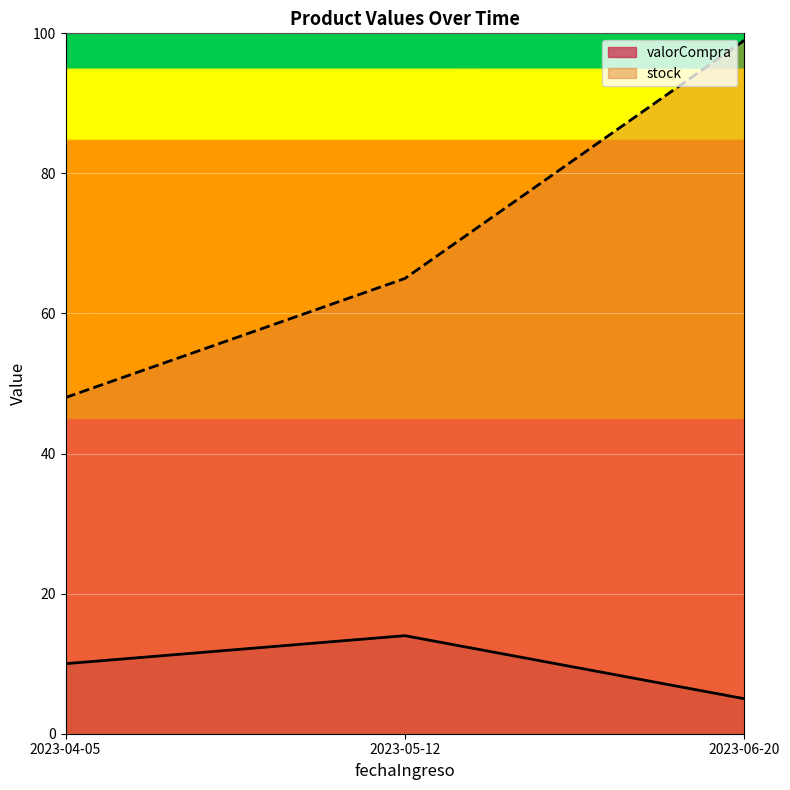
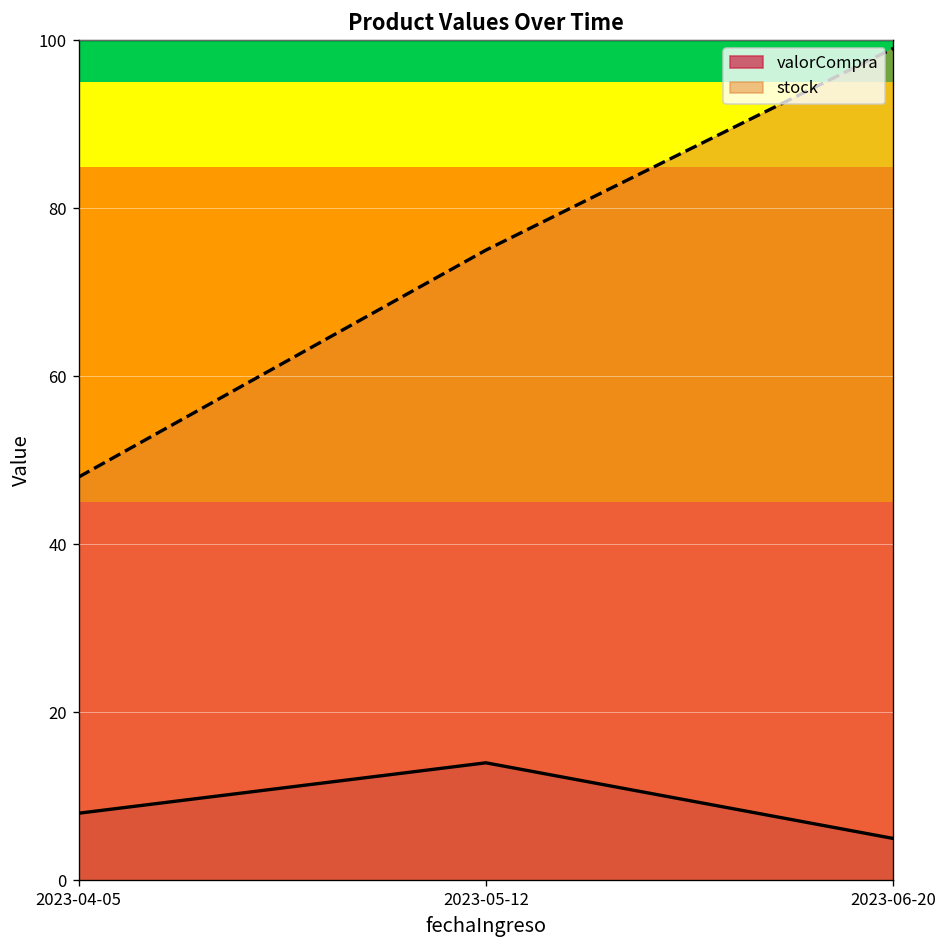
  {
    "valorCompra": {
-     "2023-04-05": 10,
+     "2023-04-05": 8,
      "2023-05-12": 14,
      "2023-06-20": 5
    },
    "stock": {
      "2023-04-05": 48,
-     "2023-05-12": 65,
+     "2023-05-12": 75,
      "2023-06-20": 99
    }
  }
